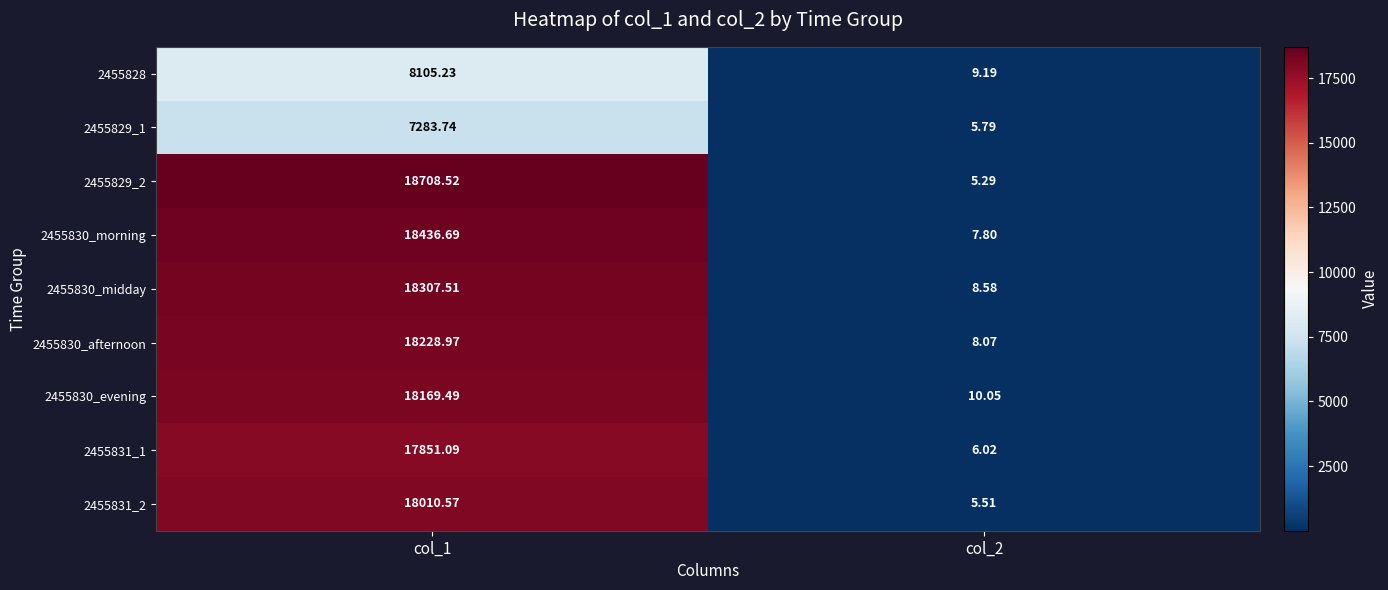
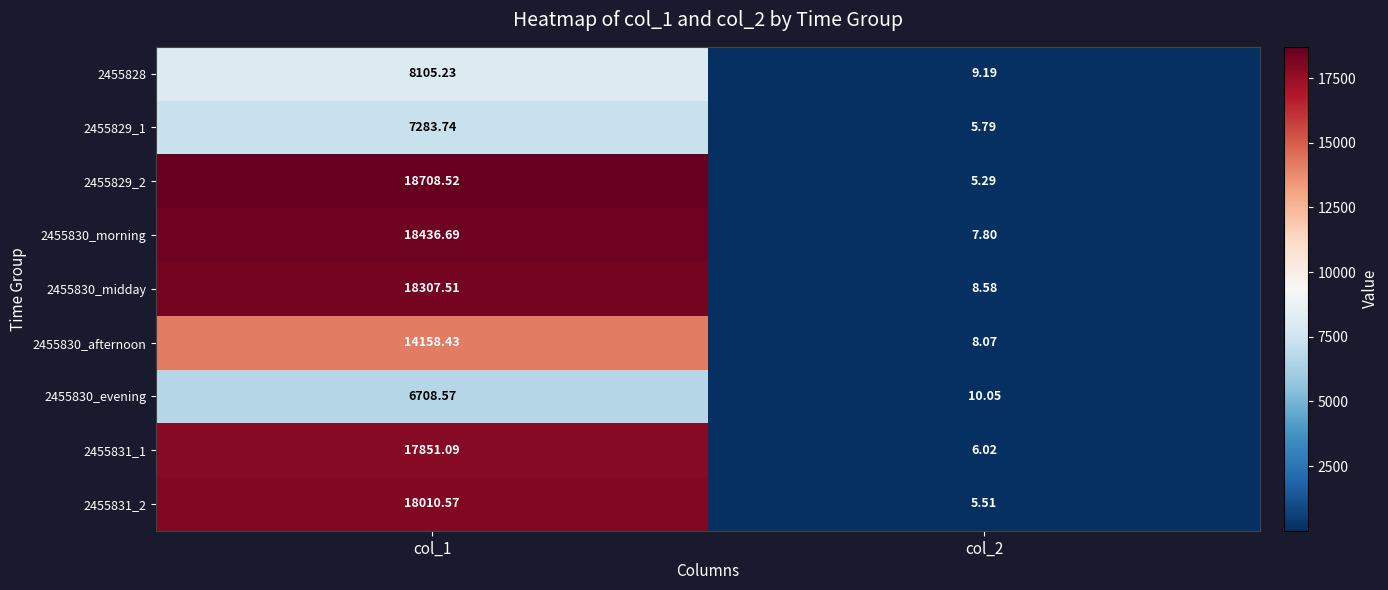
  {
    "2455828": {
      "col_1": 8105.23,
      "col_2": 9.19
    },
    "2455829_1": {
      "col_1": 7283.74,
      "col_2": 5.79
    },
    "2455829_2": {
      "col_1": 18708.52,
      "col_2": 5.29
    },
    "2455830_morning": {
      "col_1": 18436.69,
      "col_2": 7.80
    },
    "2455830_midday": {
      "col_1": 18307.51,
      "col_2": 8.58
    },
    "2455830_afternoon": {
-     "col_1": 18228.97,
+     "col_1": 14158.43,
      "col_2": 8.07
    },
    "2455830_evening": {
-     "col_1": 18169.49,
+     "col_1": 6708.57,
      "col_2": 10.05
    },
    "2455831_1": {
      "col_1": 17851.09,
      "col_2": 6.02
    },
    "2455831_2": {
      "col_1": 18010.57,
      "col_2": 5.51
    }
  }
